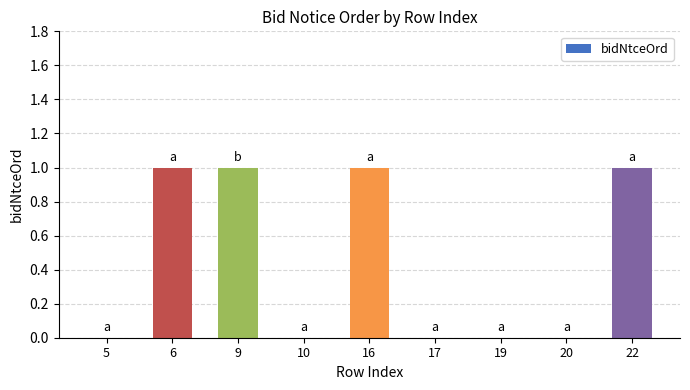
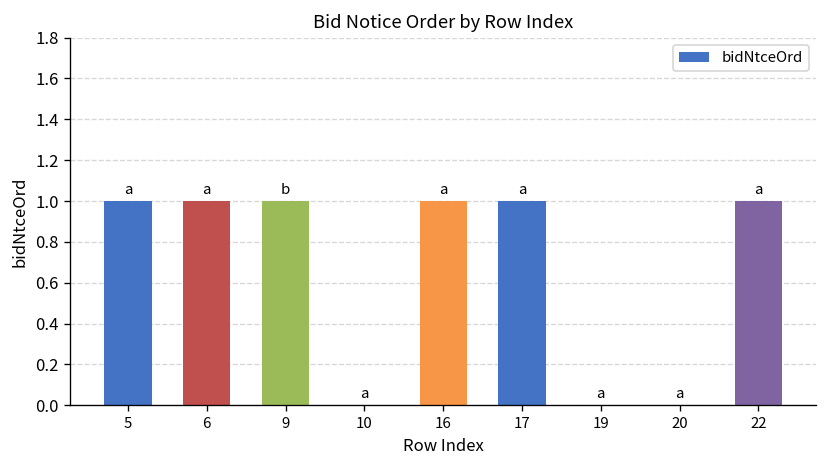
  {
-   "5": 0,
+   "5": 1,
    "6": 1,
    "9": 1,
    "10": 0,
    "16": 1,
-   "17": 0,
+   "17": 1,
    "19": 0,
    "20": 0,
    "22": 1
  }
